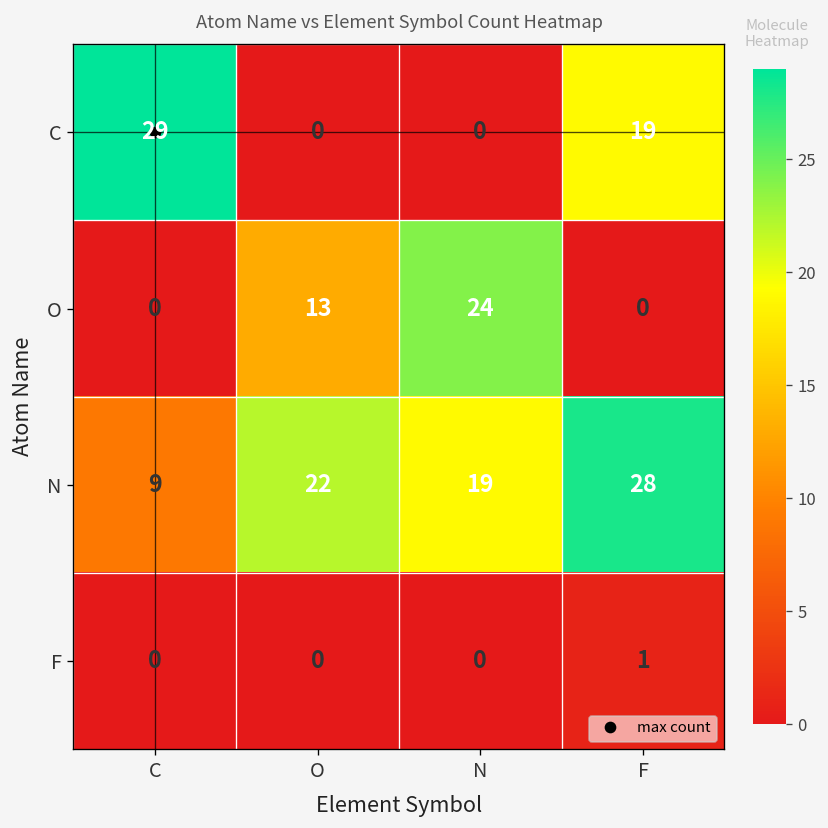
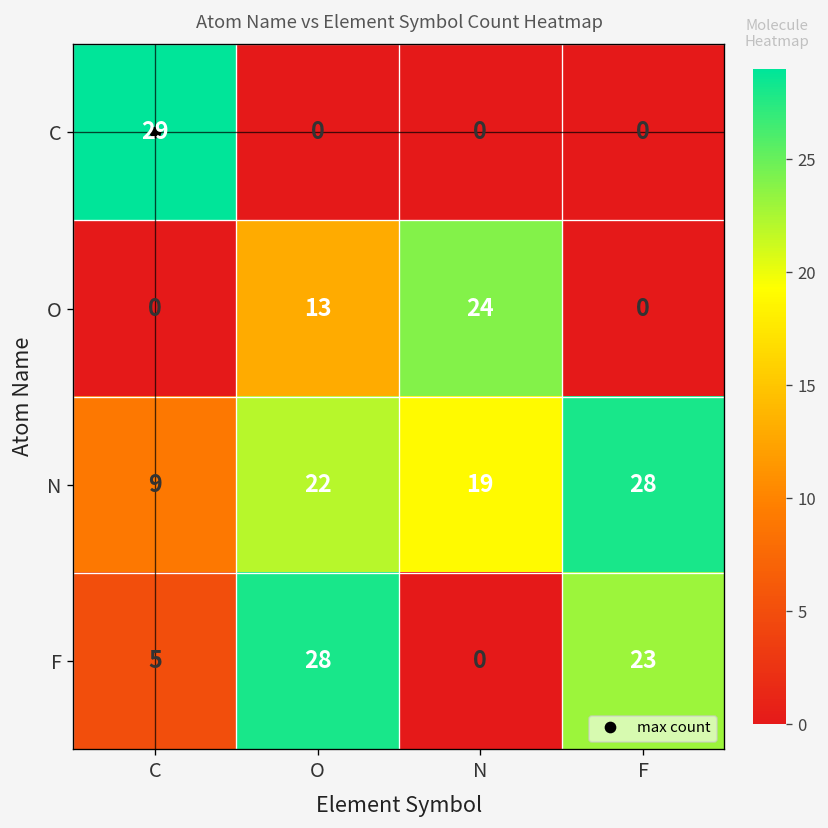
  {
    "C": {
      "O": 0,
      "N": 0,
-     "F": 19
+     "F": 0
    },
    "O": {
      "C": 0,
      "O": 13,
      "N": 24,
      "F": 0
    },
    "N": {
      "C": 9,
      "O": 22,
      "N": 19,
      "F": 28
    },
    "F": {
-     "C": 0,
-     "O": 0,
+     "C": 5,
+     "O": 28,
      "N": 0,
-     "F": 1
+     "F": 23
    }
  }
